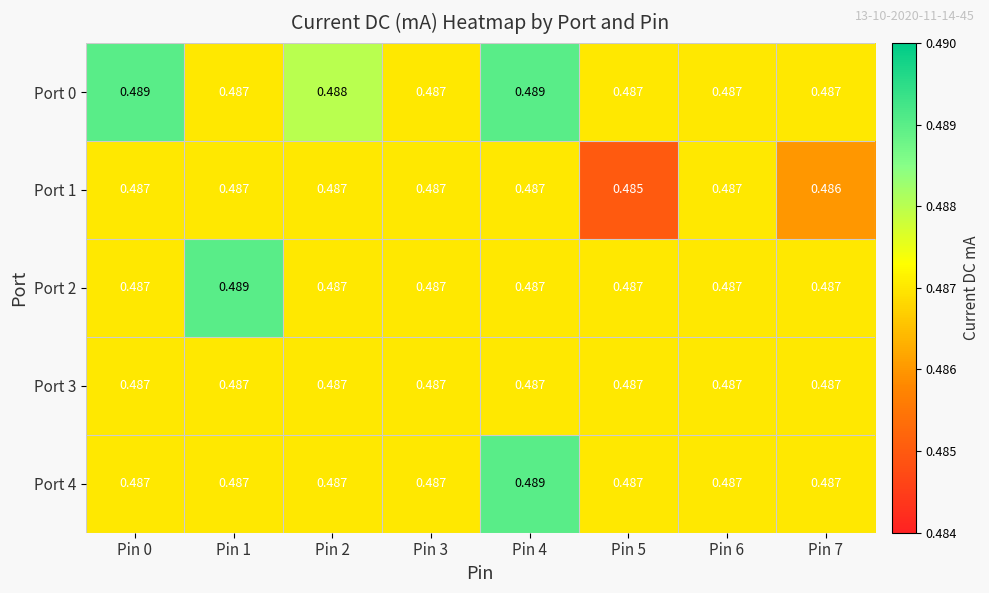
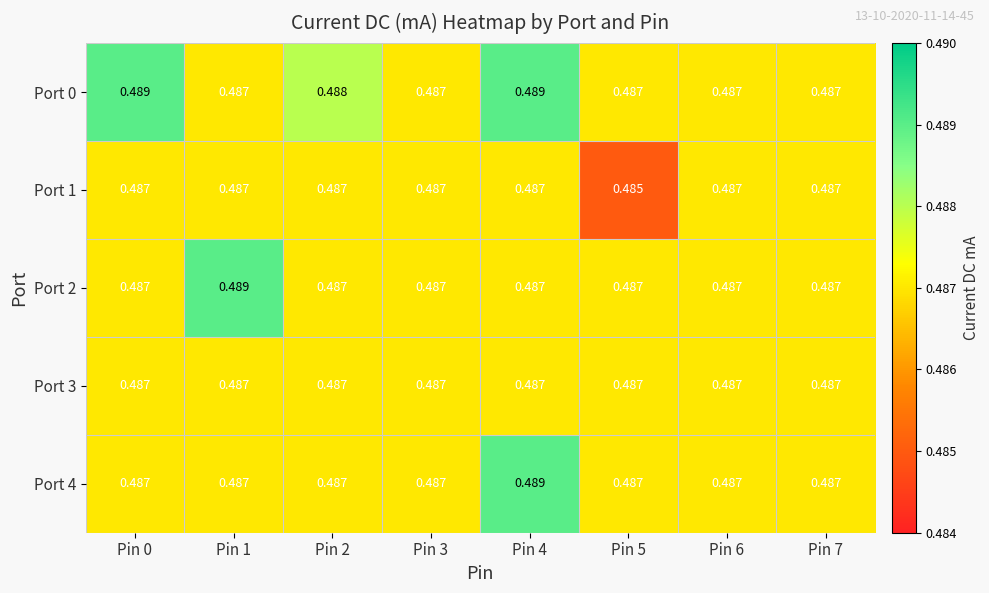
  {
    "Port 0": {
      "Pin 0": 0.489,
      "Pin 1": 0.487,
      "Pin 2": 0.488,
      "Pin 3": 0.487,
      "Pin 4": 0.489,
      "Pin 5": 0.487,
      "Pin 6": 0.487,
      "Pin 7": 0.487
    },
    "Port 1": {
      "Pin 0": 0.487,
      "Pin 1": 0.487,
      "Pin 2": 0.487,
      "Pin 3": 0.487,
      "Pin 4": 0.487,
      "Pin 5": 0.485,
      "Pin 6": 0.487,
-     "Pin 7": 0.486
+     "Pin 7": 0.487
    },
    "Port 2": {
      "Pin 0": 0.487,
      "Pin 1": 0.489,
      "Pin 2": 0.487,
      "Pin 3": 0.487,
      "Pin 4": 0.487,
      "Pin 5": 0.487,
      "Pin 6": 0.487,
      "Pin 7": 0.487
    },
    "Port 3": {
      "Pin 0": 0.487,
      "Pin 1": 0.487,
      "Pin 2": 0.487,
      "Pin 3": 0.487,
      "Pin 4": 0.487,
      "Pin 5": 0.487,
      "Pin 6": 0.487,
      "Pin 7": 0.487
    },
    "Port 4": {
      "Pin 0": 0.487,
      "Pin 1": 0.487,
      "Pin 2": 0.487,
      "Pin 3": 0.487,
      "Pin 4": 0.489,
      "Pin 5": 0.487,
      "Pin 6": 0.487,
      "Pin 7": 0.487
    }
  }
